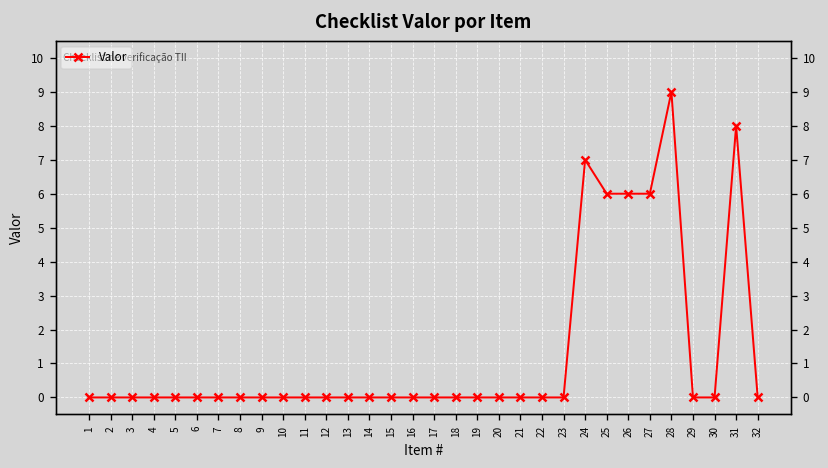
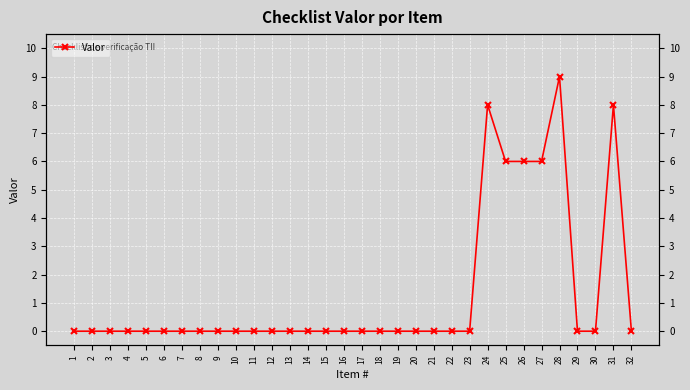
  {
    "1": 0,
    "2": 0,
    "3": 0,
    "4": 0,
    "5": 0,
    "6": 0,
    "7": 0,
    "8": 0,
    "9": 0,
    "10": 0,
    "11": 0,
    "12": 0,
    "13": 0,
    "14": 0,
    "15": 0,
    "16": 0,
    "17": 0,
    "18": 0,
    "19": 0,
    "20": 0,
    "21": 0,
    "22": 0,
    "23": 0,
-   "24": 7,
+   "24": 8,
    "25": 6,
    "26": 6,
    "27": 6,
    "28": 9,
    "29": 0,
    "30": 0,
    "31": 8,
    "32": 0
  }
